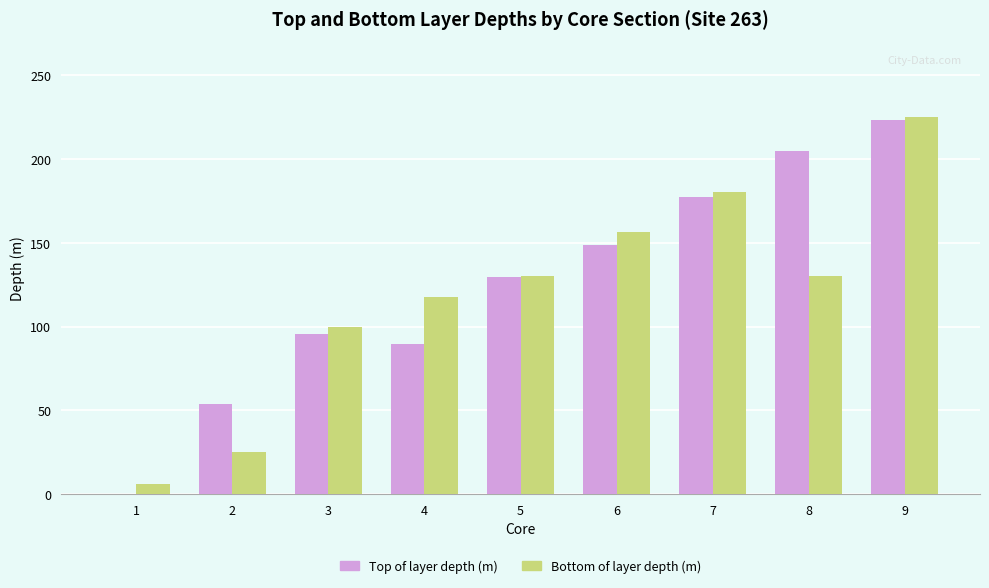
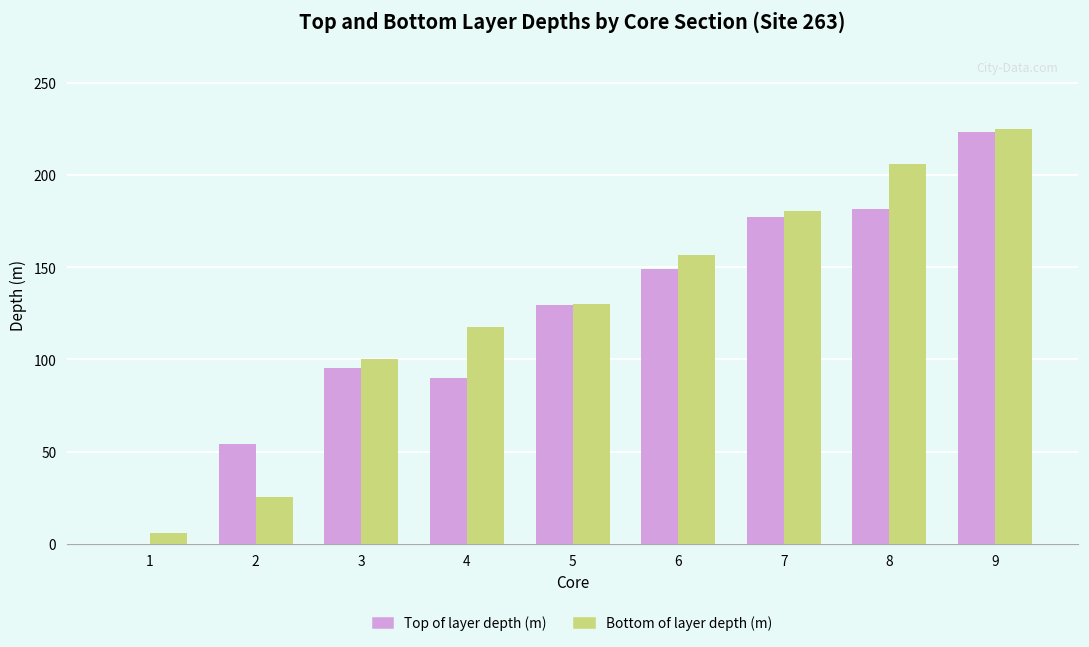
  {
    "Top of layer depth (m)": {
      "1": 0,
      "2": 54,
      "3": 96,
      "4": 90,
      "5": 129,
      "6": 149,
      "7": 178,
-     "8": 205,
+     "8": 182,
      "9": 224
    },
    "Bottom of layer depth (m)": {
      "1": 6,
      "2": 25,
      "3": 100,
      "4": 118,
      "5": 130,
      "6": 157,
      "7": 181,
-     "8": 131,
+     "8": 206,
      "9": 225
    }
  }
